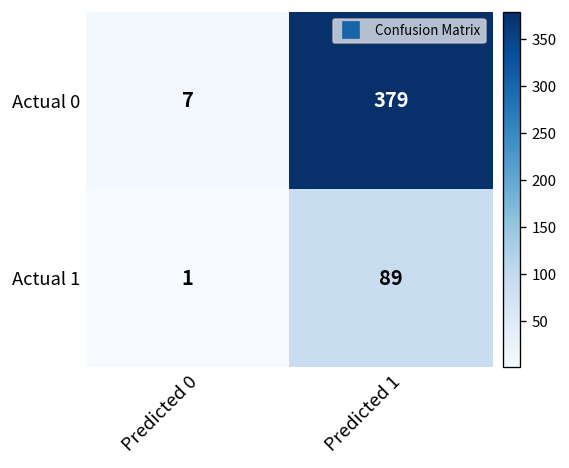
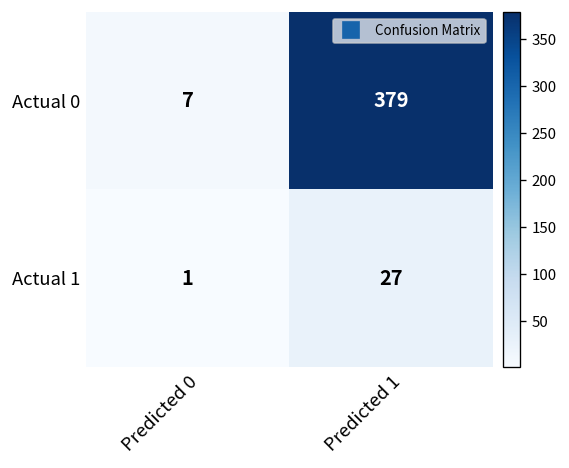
  {
    "Actual 0": {
      "Predicted 0": 7,
      "Predicted 1": 379
    },
    "Actual 1": {
      "Predicted 0": 1,
-     "Predicted 1": 89
+     "Predicted 1": 27
    }
  }
